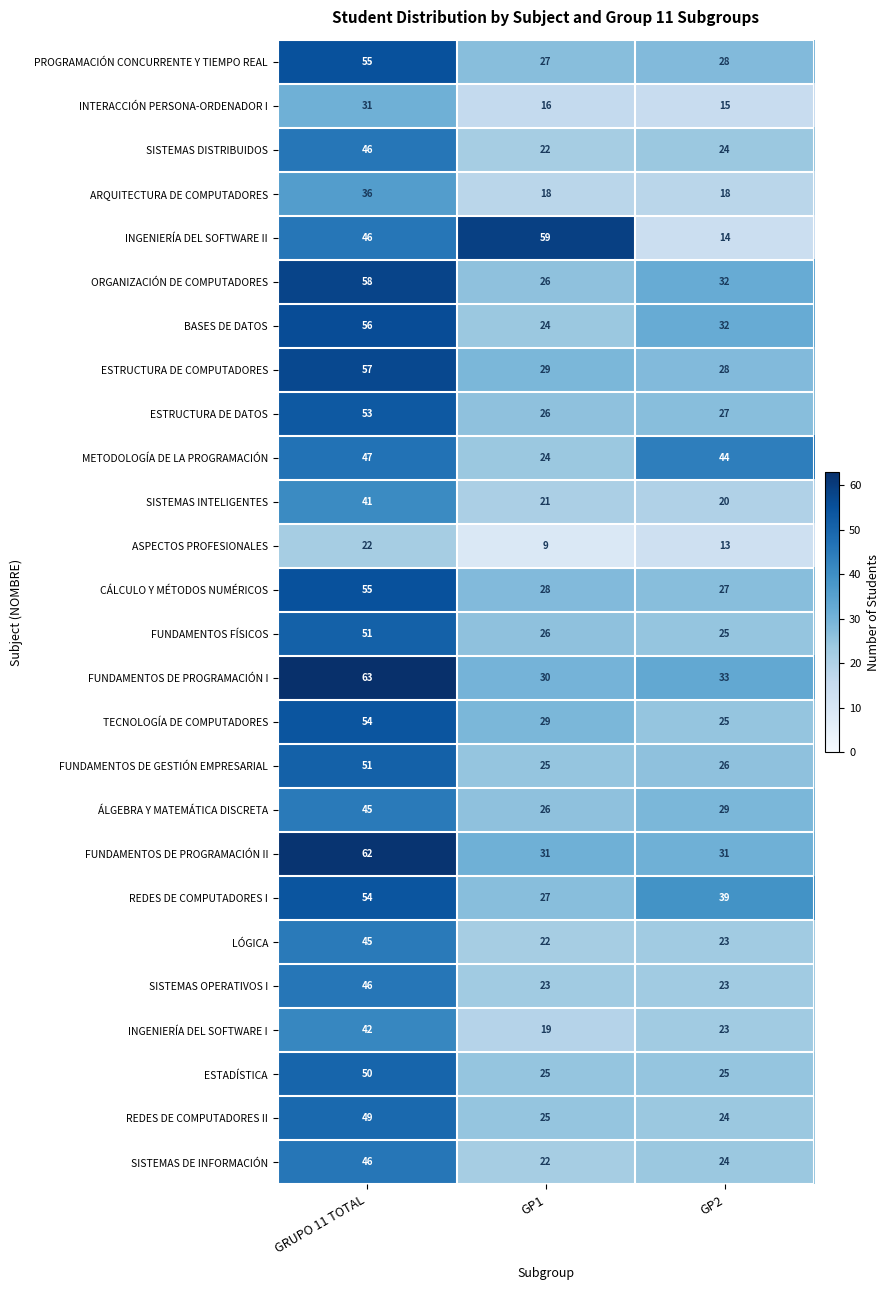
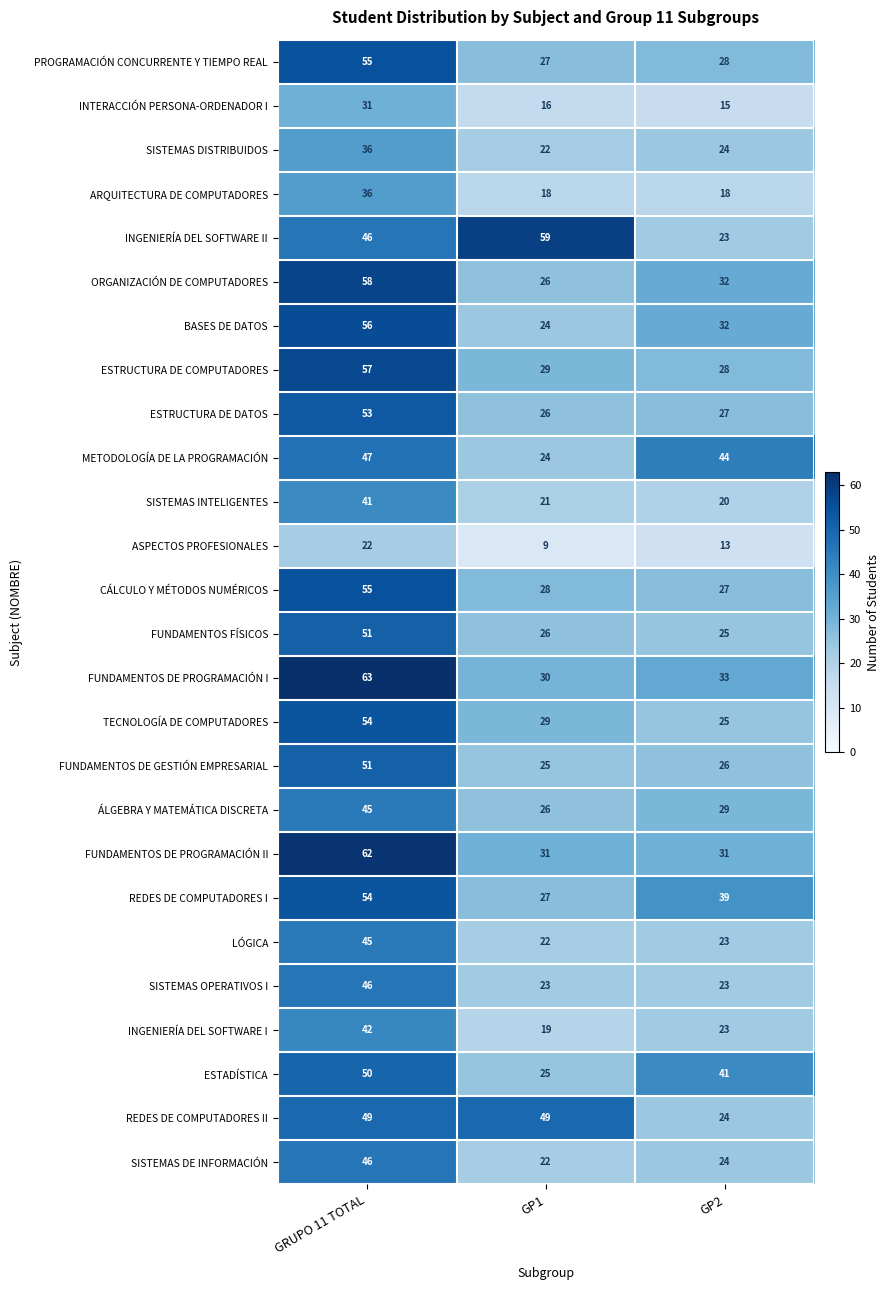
  {
    "PROGRAMACIÓN CONCURRENTE Y TIEMPO REAL": {
      "GRUPO 11 TOTAL": 55,
      "GP1": 27,
      "GP2": 28
    },
    "INTERACCIÓN PERSONA-ORDENADOR I": {
      "GRUPO 11 TOTAL": 31,
      "GP1": 16,
      "GP2": 15
    },
    "SISTEMAS DISTRIBUIDOS": {
-     "GRUPO 11 TOTAL": 46,
+     "GRUPO 11 TOTAL": 36,
      "GP1": 22,
      "GP2": 24
    },
    "ARQUITECTURA DE COMPUTADORES": {
      "GRUPO 11 TOTAL": 36,
      "GP1": 18,
      "GP2": 18
    },
    "INGENIERÍA DEL SOFTWARE II": {
      "GRUPO 11 TOTAL": 46,
      "GP1": 59,
-     "GP2": 14
+     "GP2": 23
    },
    "ORGANIZACIÓN DE COMPUTADORES": {
      "GRUPO 11 TOTAL": 58,
      "GP1": 26,
      "GP2": 32
    },
    "BASES DE DATOS": {
      "GRUPO 11 TOTAL": 56,
      "GP1": 24,
      "GP2": 32
    },
    "ESTRUCTURA DE COMPUTADORES": {
      "GRUPO 11 TOTAL": 57,
      "GP1": 29,
      "GP2": 28
    },
    "ESTRUCTURA DE DATOS": {
      "GRUPO 11 TOTAL": 53,
      "GP1": 26,
      "GP2": 27
    },
    "METODOLOGÍA DE LA PROGRAMACIÓN": {
      "GRUPO 11 TOTAL": 47,
      "GP1": 24,
      "GP2": 44
    },
    "SISTEMAS INTELIGENTES": {
      "GRUPO 11 TOTAL": 41,
      "GP1": 21,
      "GP2": 20
    },
    "ASPECTOS PROFESIONALES": {
      "GRUPO 11 TOTAL": 22,
      "GP1": 9,
      "GP2": 13
    },
    "CÁLCULO Y MÉTODOS NUMÉRICOS": {
      "GRUPO 11 TOTAL": 55,
      "GP1": 28,
      "GP2": 27
    },
    "FUNDAMENTOS FÍSICOS": {
      "GRUPO 11 TOTAL": 51,
      "GP1": 26,
      "GP2": 25
    },
    "FUNDAMENTOS DE PROGRAMACIÓN I": {
      "GRUPO 11 TOTAL": 63,
      "GP1": 30,
      "GP2": 33
    },
    "TECNOLOGÍA DE COMPUTADORES": {
      "GRUPO 11 TOTAL": 54,
      "GP1": 29,
      "GP2": 25
    },
    "FUNDAMENTOS DE GESTIÓN EMPRESARIAL": {
      "GRUPO 11 TOTAL": 51,
      "GP1": 25,
      "GP2": 26
    },
    "ÁLGEBRA Y MATEMÁTICA DISCRETA": {
      "GRUPO 11 TOTAL": 45,
      "GP1": 26,
      "GP2": 29
    },
    "FUNDAMENTOS DE PROGRAMACIÓN II": {
      "GRUPO 11 TOTAL": 62,
      "GP1": 31,
      "GP2": 31
    },
    "REDES DE COMPUTADORES I": {
      "GRUPO 11 TOTAL": 54,
      "GP1": 27,
      "GP2": 39
    },
    "LÓGICA": {
      "GRUPO 11 TOTAL": 45,
      "GP1": 22,
      "GP2": 23
    },
    "SISTEMAS OPERATIVOS I": {
      "GRUPO 11 TOTAL": 46,
      "GP1": 23,
      "GP2": 23
    },
    "INGENIERÍA DEL SOFTWARE I": {
      "GRUPO 11 TOTAL": 42,
      "GP1": 19,
      "GP2": 23
    },
    "ESTADÍSTICA": {
      "GRUPO 11 TOTAL": 50,
      "GP1": 25,
-     "GP2": 25
+     "GP2": 41
    },
    "REDES DE COMPUTADORES II": {
      "GRUPO 11 TOTAL": 49,
-     "GP1": 25,
+     "GP1": 49,
      "GP2": 24
    },
    "SISTEMAS DE INFORMACIÓN": {
      "GRUPO 11 TOTAL": 46,
      "GP1": 22,
      "GP2": 24
    }
  }
